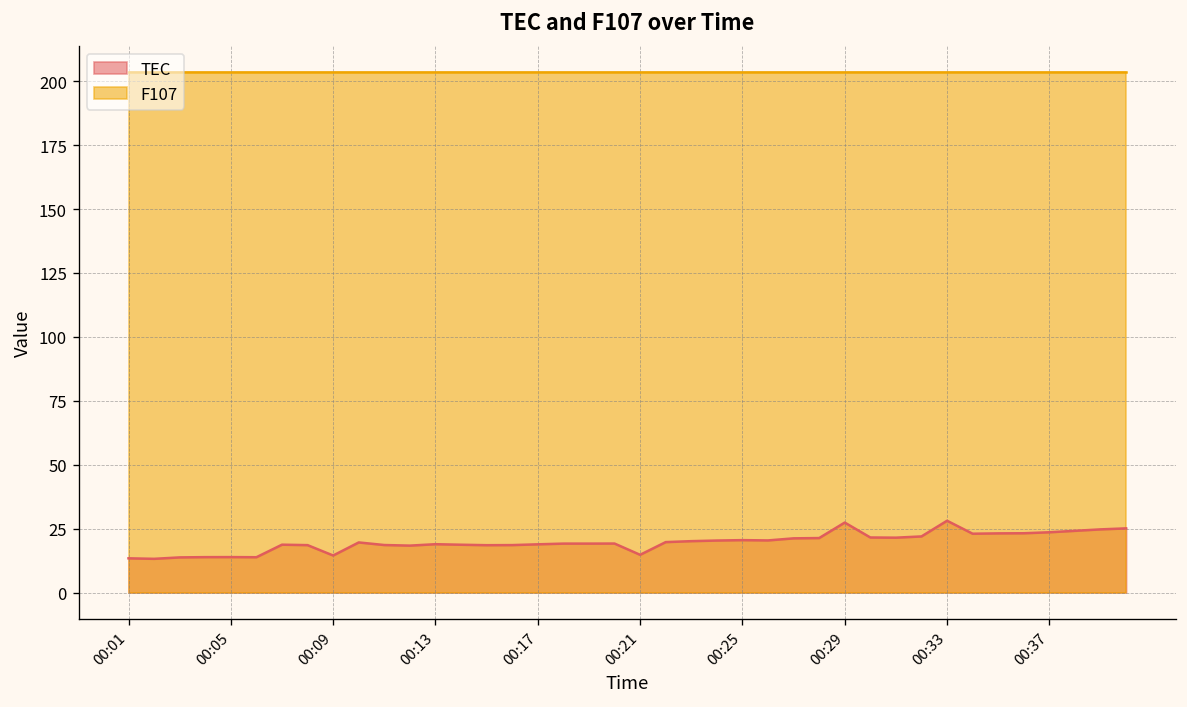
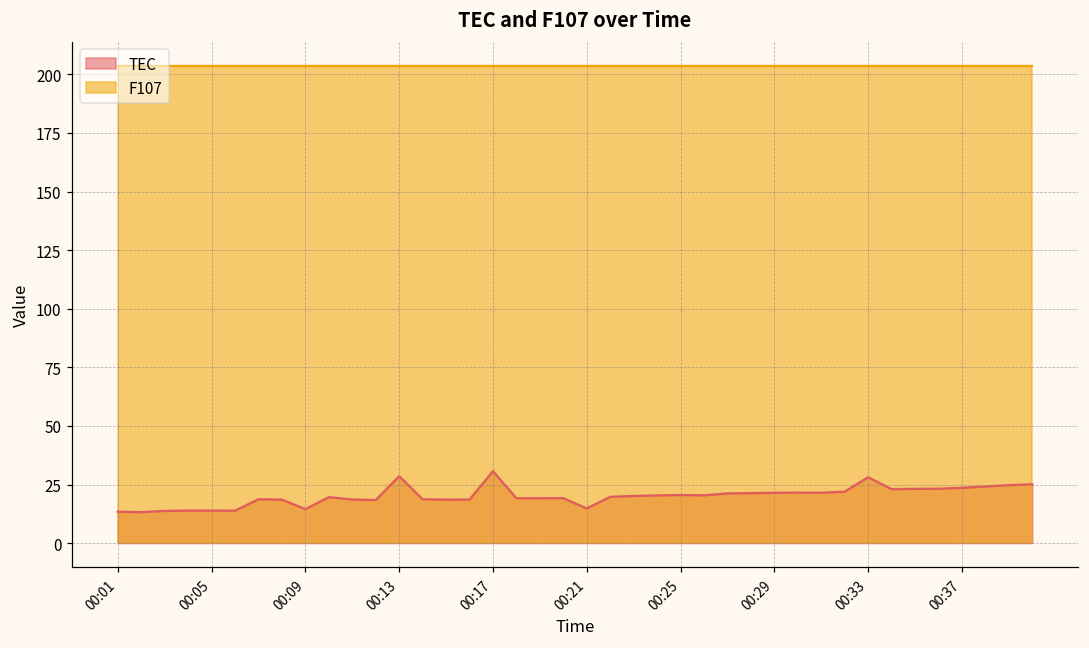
  {
    "TEC": {
      "00:01": 13,
      "00:05": 14,
      "00:09": 14,
-     "00:13": 19,
-     "00:17": 19,
+     "00:13": 29,
+     "00:17": 31,
      "00:21": 15,
      "00:25": 21,
-     "00:29": 27,
+     "00:29": 21,
      "00:33": 28,
      "00:37": 24
    },
    "F107": {
      "00:05": 204,
      "00:09": 204,
      "00:13": 204,
      "00:17": 204,
      "00:21": 204,
      "00:25": 204,
      "00:29": 204,
      "00:33": 204,
      "00:37": 204
    }
  }
